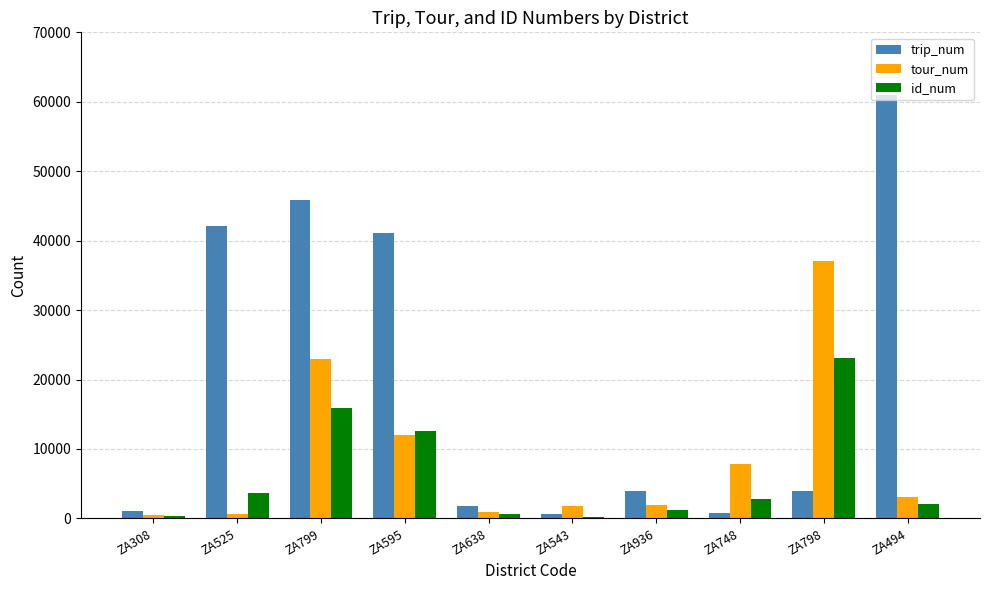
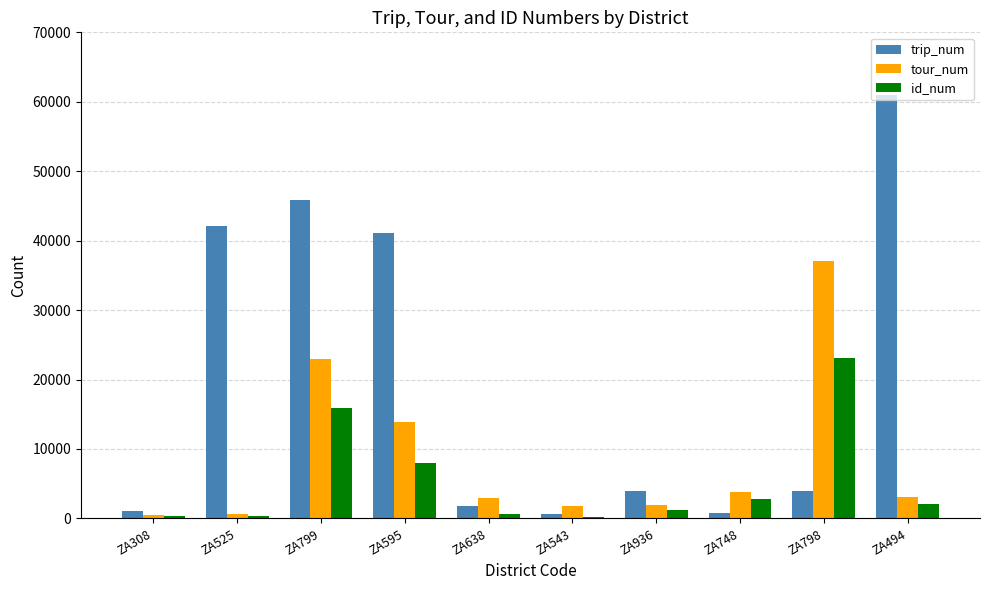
  {
    "trip_num": {
      "ZA308": 1000,
      "ZA525": 42000,
      "ZA799": 46000,
      "ZA595": 41000,
      "ZA638": 2000,
      "ZA543": 1000,
      "ZA936": 4000,
      "ZA748": 1000,
      "ZA798": 4000
    },
    "tour_num": {
      "ZA308": 1000,
      "ZA525": 1000,
      "ZA799": 23000,
-     "ZA595": 12000,
-     "ZA638": 1000,
+     "ZA595": 14000,
+     "ZA638": 3000,
      "ZA543": 2000,
      "ZA936": 2000,
-     "ZA748": 8000,
+     "ZA748": 4000,
      "ZA798": 37000,
      "ZA494": 3000
    },
    "id_num": {
-     "ZA525": 4000,
+     "ZA525": 0,
      "ZA799": 16000,
-     "ZA595": 13000,
+     "ZA595": 8000,
      "ZA638": 1000,
      "ZA936": 1000,
      "ZA748": 3000,
      "ZA798": 23000,
      "ZA494": 2000
    }
  }
